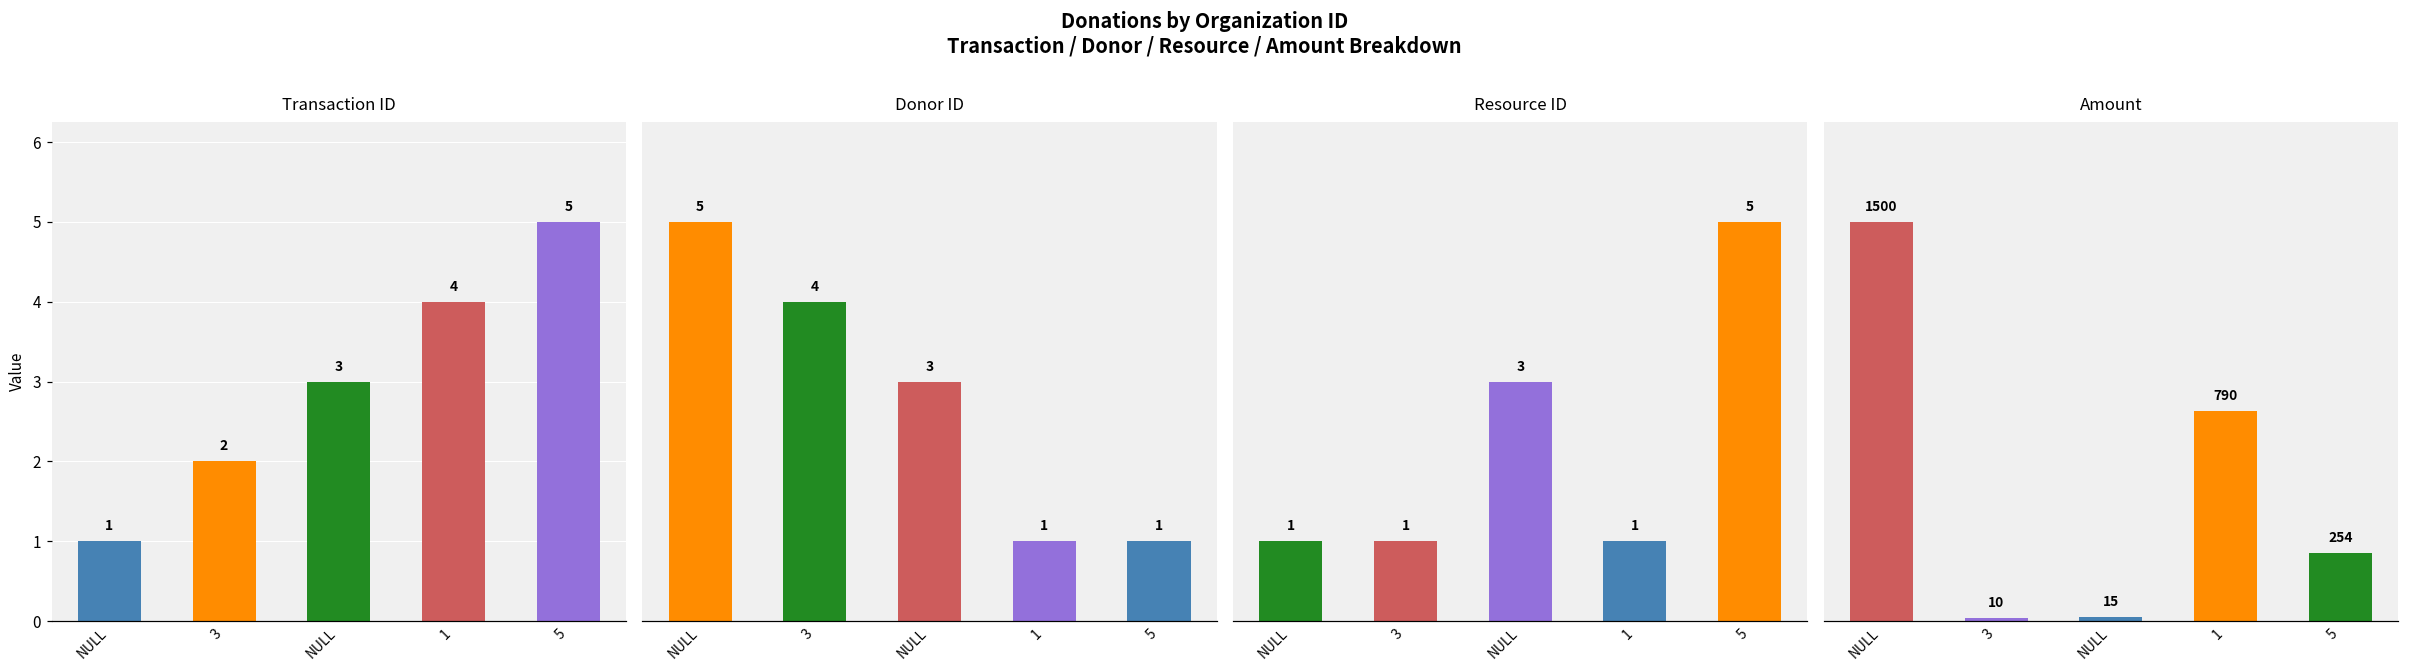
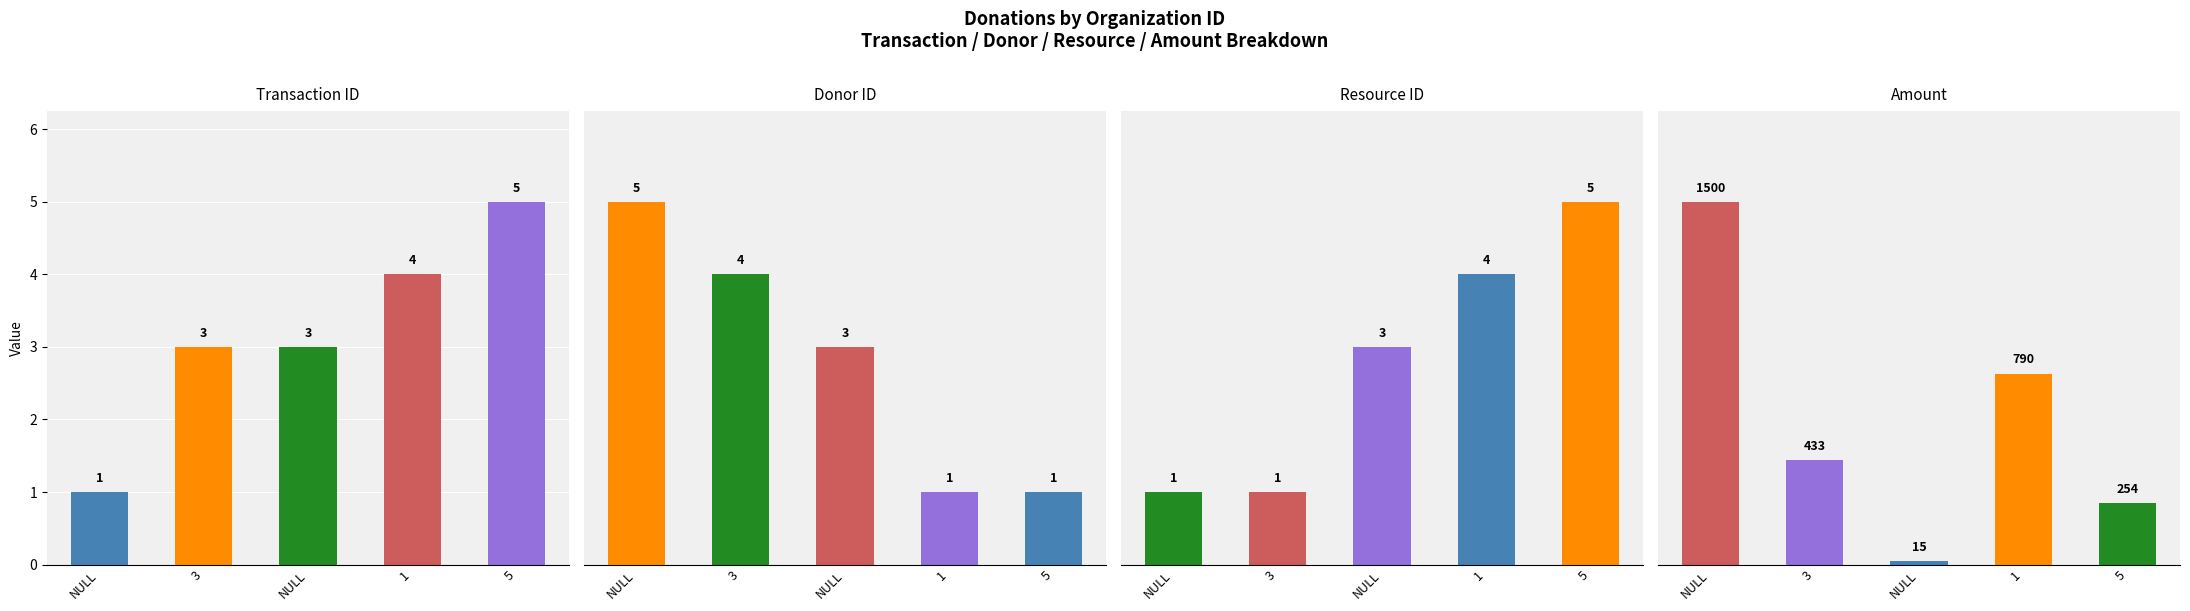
  {
    "Transaction ID": {
-     "3": 2,
+     "3": 3,
      "1": 4,
      "5": 5
    },
    "Donor ID": {
      "3": 4,
      "1": 1,
      "5": 1
    },
    "Resource ID": {
      "3": 1,
-     "1": 1,
+     "1": 4,
      "5": 5
    },
    "Amount": {
-     "3": 10,
+     "3": 433,
      "1": 790,
      "5": 254
    }
  }
